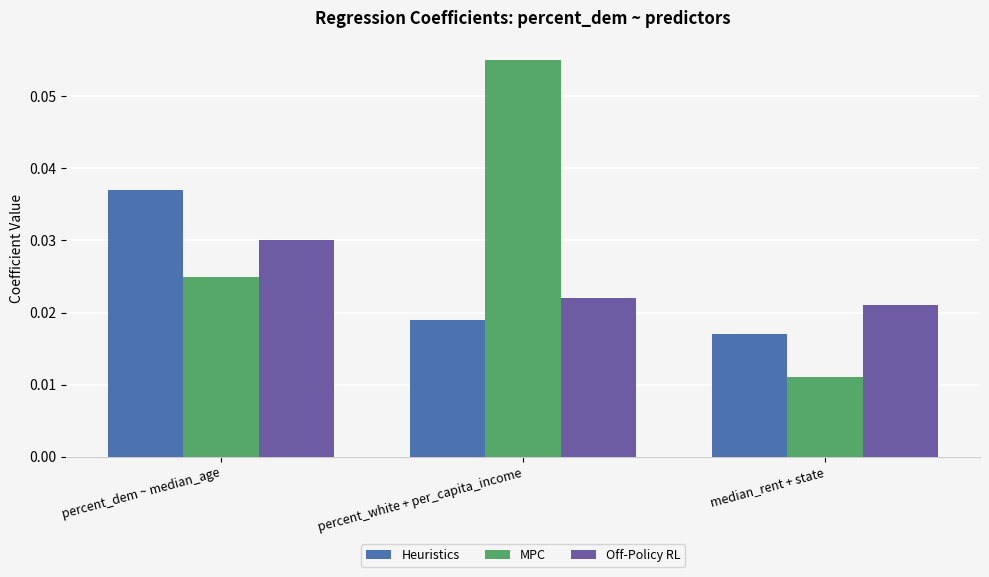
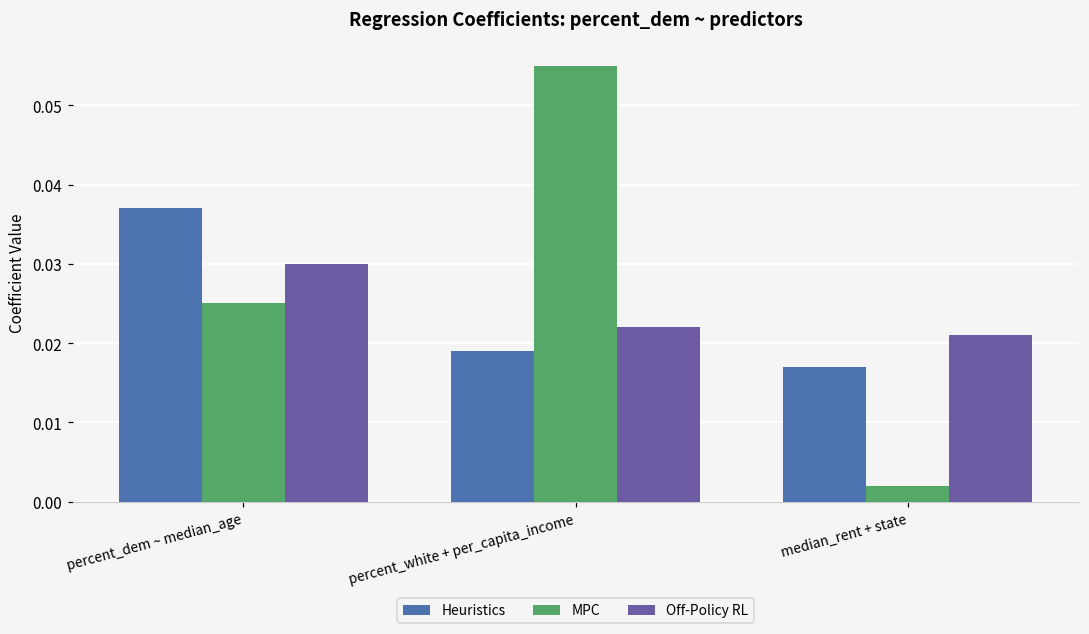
  {
    "MPC": {
      "percent_dem ~ median_age": 0.025,
      "percent_white + per_capita_income": 0.055,
-     "median_rent + state": 0.011
+     "median_rent + state": 0.002
    }
  }
